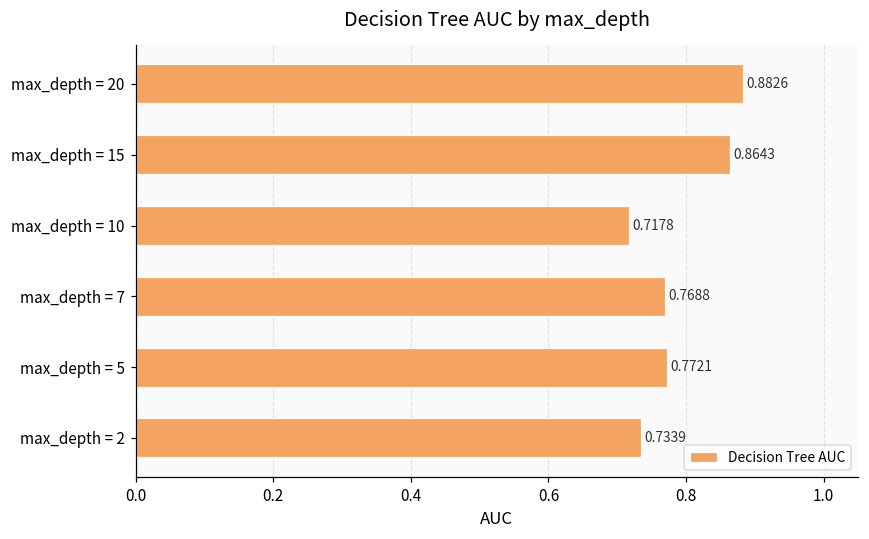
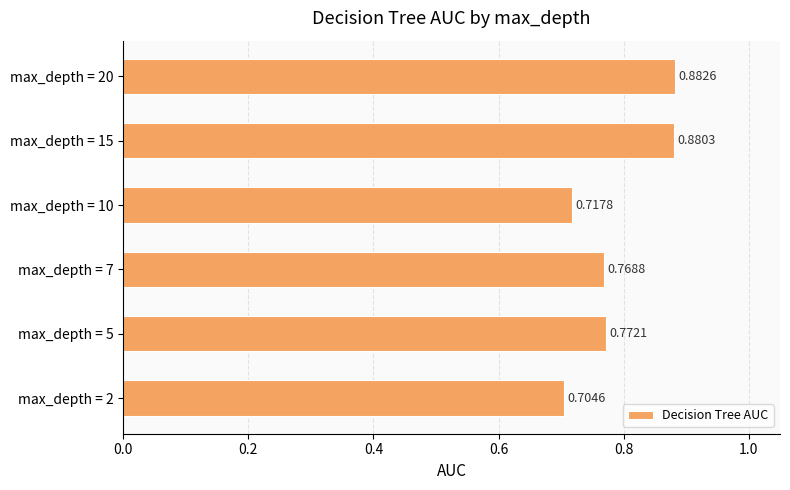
  {
    "max_depth = 20": 0.8826,
-   "max_depth = 15": 0.8643,
+   "max_depth = 15": 0.8803,
    "max_depth = 10": 0.7178,
    "max_depth = 7": 0.7688,
    "max_depth = 5": 0.7721,
-   "max_depth = 2": 0.7339
+   "max_depth = 2": 0.7046
  }
